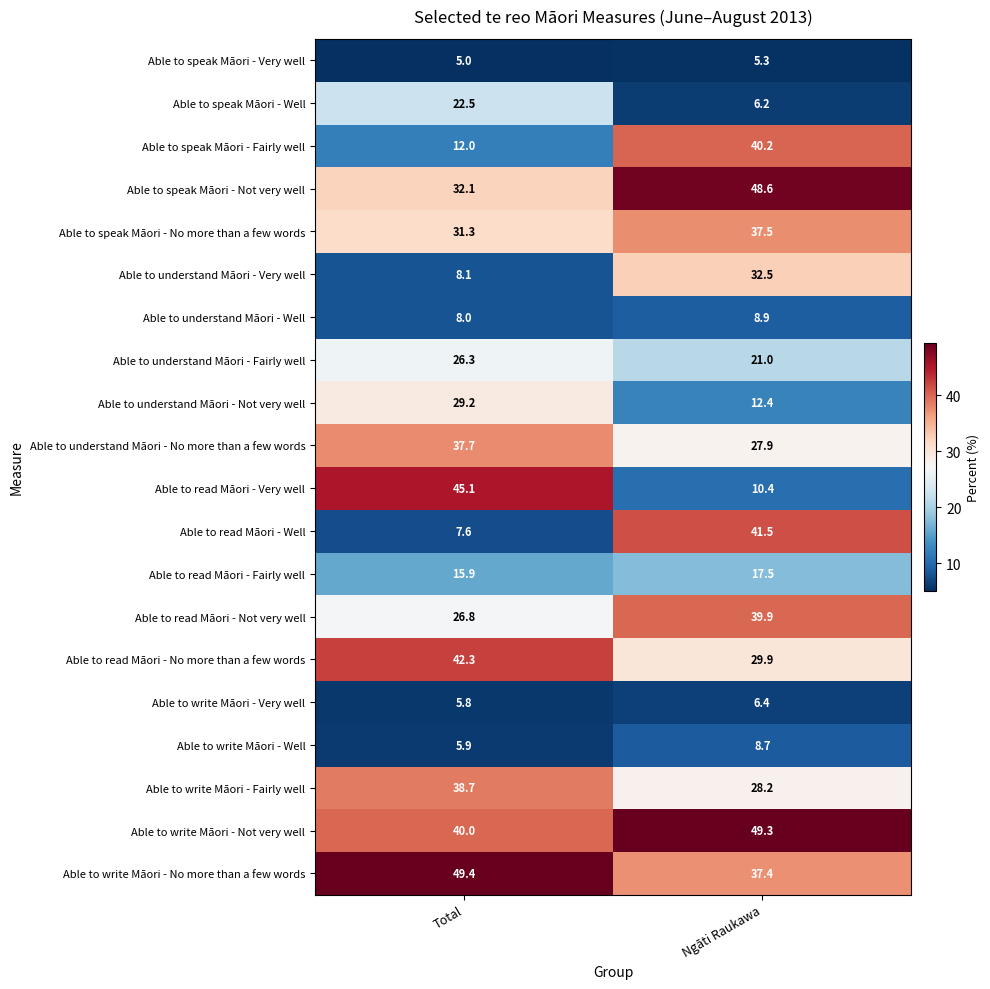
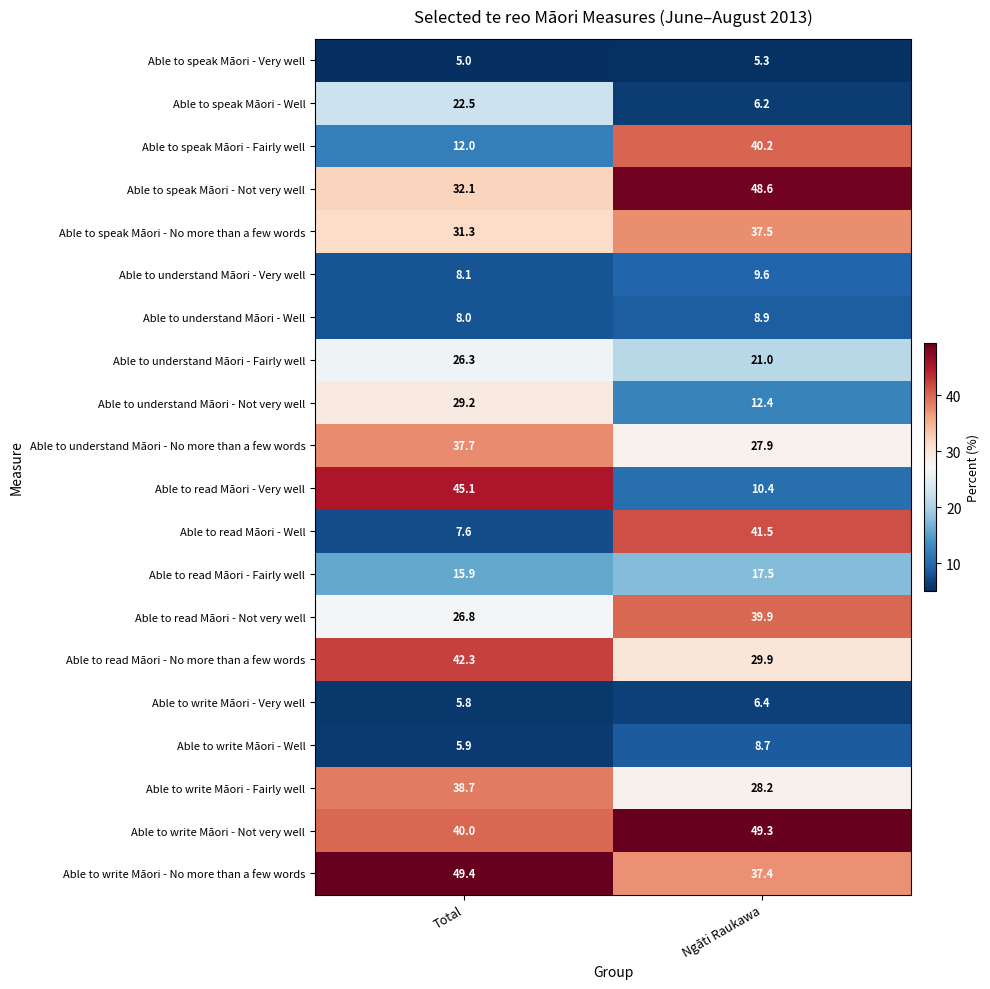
  {
    "Able to speak Māori - Very well": {
      "Total": 5.0,
      "Ngāti Raukawa": 5.3
    },
    "Able to speak Māori - Well": {
      "Total": 22.5,
      "Ngāti Raukawa": 6.2
    },
    "Able to speak Māori - Fairly well": {
      "Total": 12.0,
      "Ngāti Raukawa": 40.2
    },
    "Able to speak Māori - Not very well": {
      "Total": 32.1,
      "Ngāti Raukawa": 48.6
    },
    "Able to speak Māori - No more than a few words": {
      "Total": 31.3,
      "Ngāti Raukawa": 37.5
    },
    "Able to understand Māori - Very well": {
      "Total": 8.1,
-     "Ngāti Raukawa": 32.5
+     "Ngāti Raukawa": 9.6
    },
    "Able to understand Māori - Well": {
      "Total": 8.0,
      "Ngāti Raukawa": 8.9
    },
    "Able to understand Māori - Fairly well": {
      "Total": 26.3,
      "Ngāti Raukawa": 21.0
    },
    "Able to understand Māori - Not very well": {
      "Total": 29.2,
      "Ngāti Raukawa": 12.4
    },
    "Able to understand Māori - No more than a few words": {
      "Total": 37.7,
      "Ngāti Raukawa": 27.9
    },
    "Able to read Māori - Very well": {
      "Total": 45.1,
      "Ngāti Raukawa": 10.4
    },
    "Able to read Māori - Well": {
      "Total": 7.6,
      "Ngāti Raukawa": 41.5
    },
    "Able to read Māori - Fairly well": {
      "Total": 15.9,
      "Ngāti Raukawa": 17.5
    },
    "Able to read Māori - Not very well": {
      "Total": 26.8,
      "Ngāti Raukawa": 39.9
    },
    "Able to read Māori - No more than a few words": {
      "Total": 42.3,
      "Ngāti Raukawa": 29.9
    },
    "Able to write Māori - Very well": {
      "Total": 5.8,
      "Ngāti Raukawa": 6.4
    },
    "Able to write Māori - Well": {
      "Total": 5.9,
      "Ngāti Raukawa": 8.7
    },
    "Able to write Māori - Fairly well": {
      "Total": 38.7,
      "Ngāti Raukawa": 28.2
    },
    "Able to write Māori - Not very well": {
      "Total": 40.0,
      "Ngāti Raukawa": 49.3
    },
    "Able to write Māori - No more than a few words": {
      "Total": 49.4,
      "Ngāti Raukawa": 37.4
    }
  }
